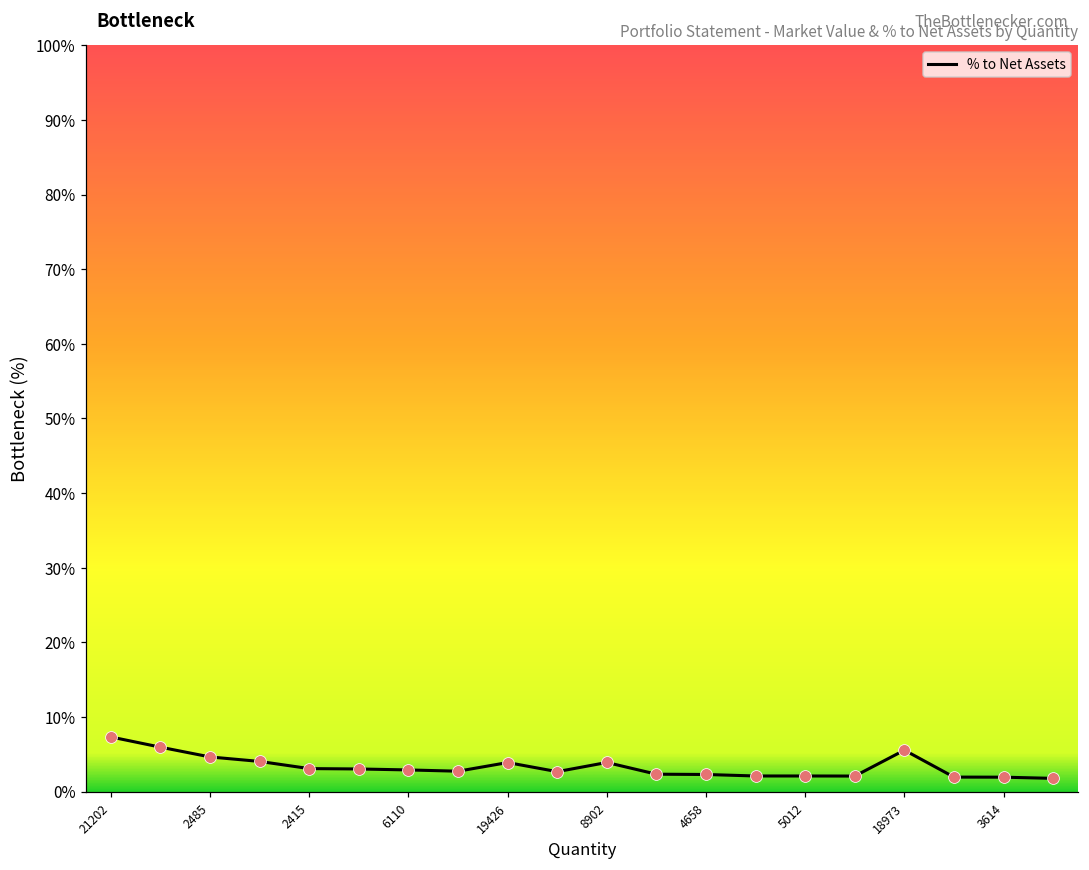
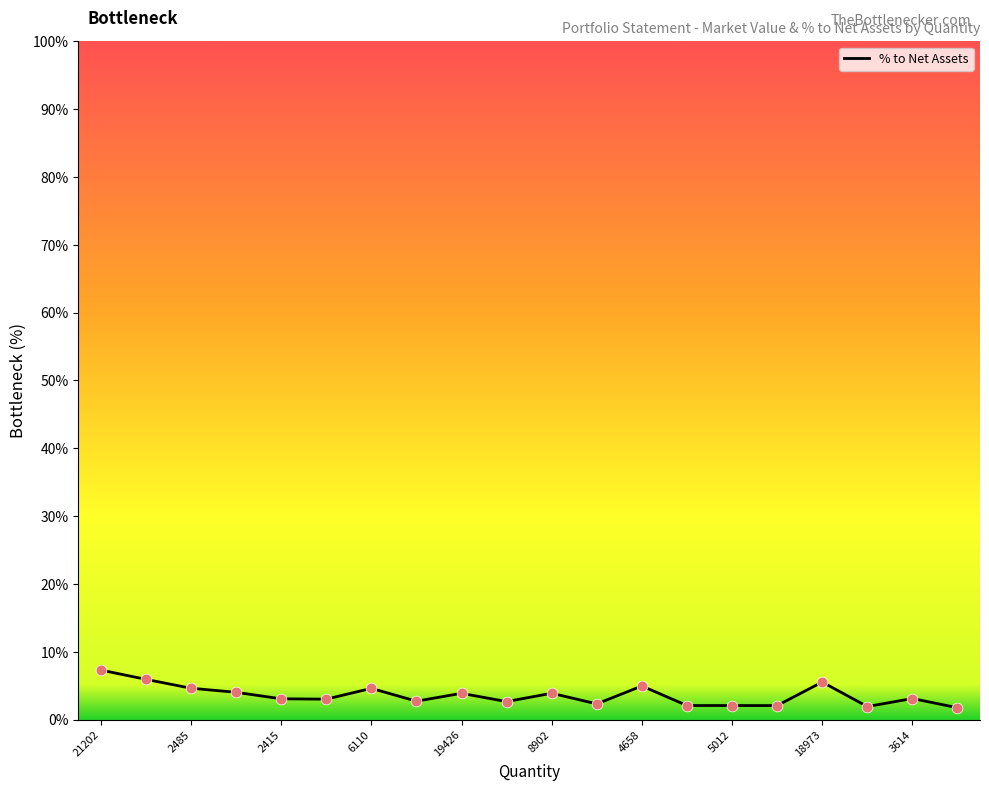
  {
    "21202": "7%",
    "2485": "5%",
    "2415": "3%",
-   "6110": "3%",
+   "6110": "5%",
    "19426": "4%",
    "8902": "4%",
-   "4658": "2%",
+   "4658": "5%",
    "5012": "2%",
    "18973": "6%",
-   "3614": "2%"
+   "3614": "3%"
  }
